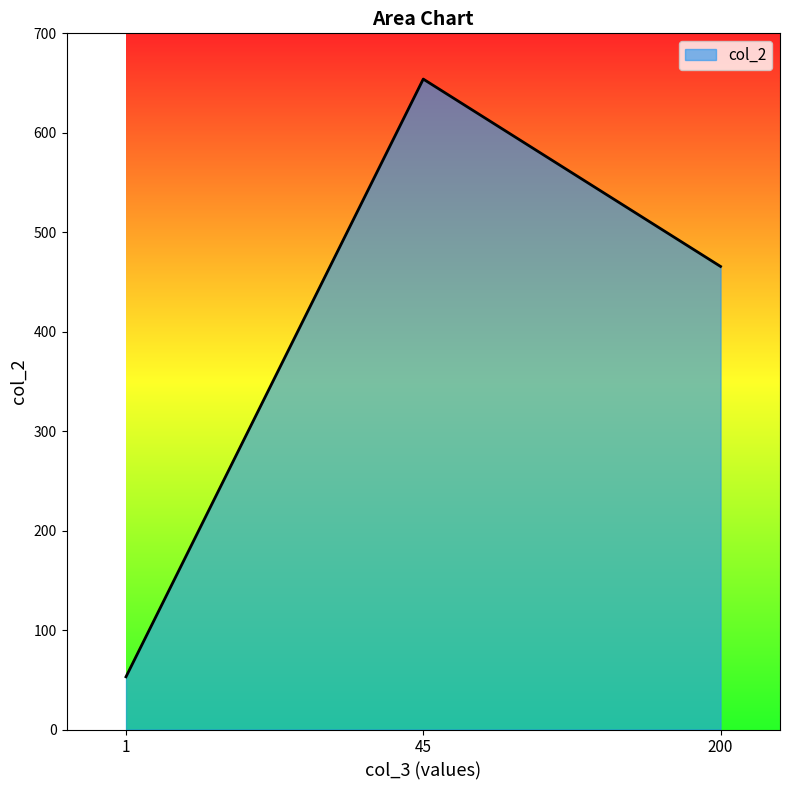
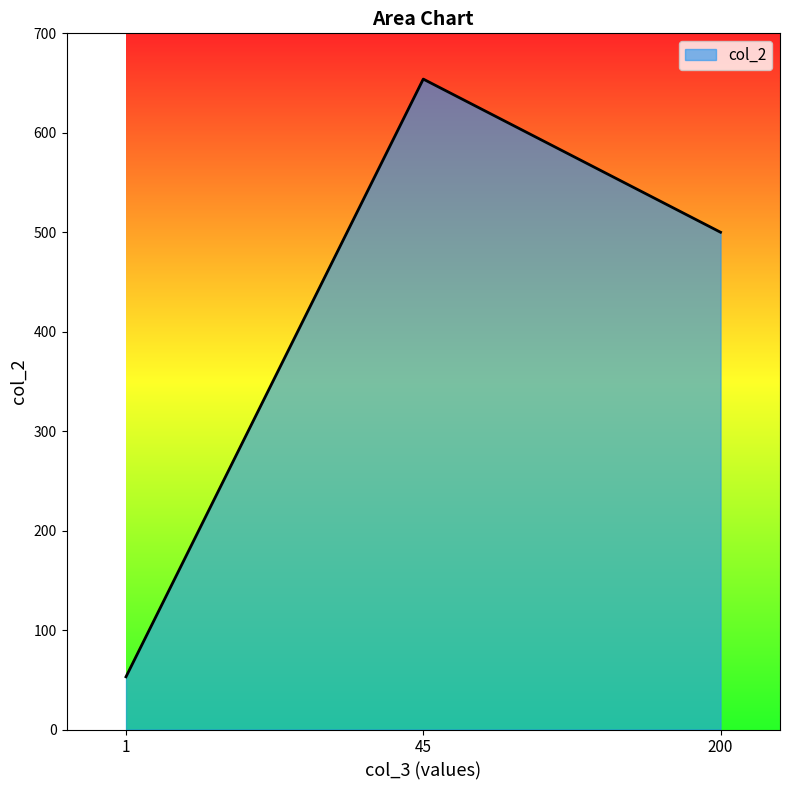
  {
    "1": 50,
    "45": 650,
-   "200": 470
+   "200": 500
  }
